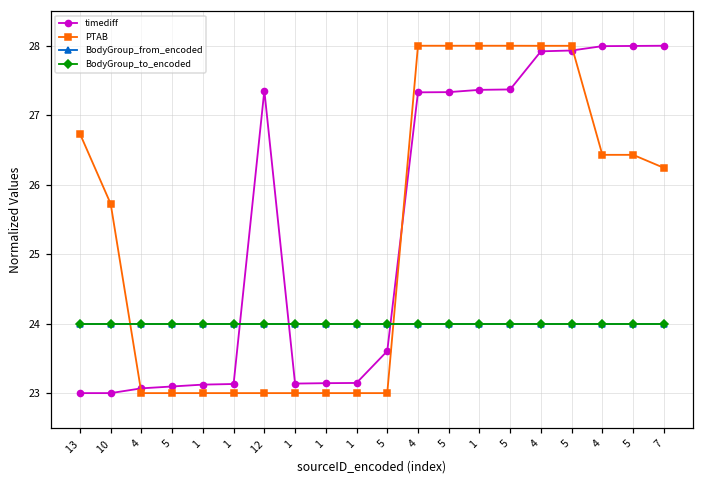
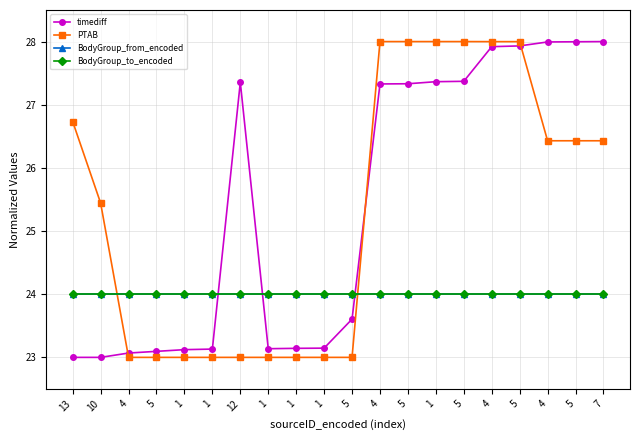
  {
    "timediff": {
      "13": 23.0,
      "10": 23.0,
      "12": 27.4,
      "7": 28.0
    },
    "PTAB": {
      "13": 26.7,
-     "10": 25.7,
+     "10": 25.4,
      "12": 23.0,
-     "7": 26.2
+     "7": 26.4
    },
    "BodyGroup_to_encoded": {
      "13": 24.0,
      "10": 24.0,
      "12": 24.0,
      "7": 24.0
    }
  }
